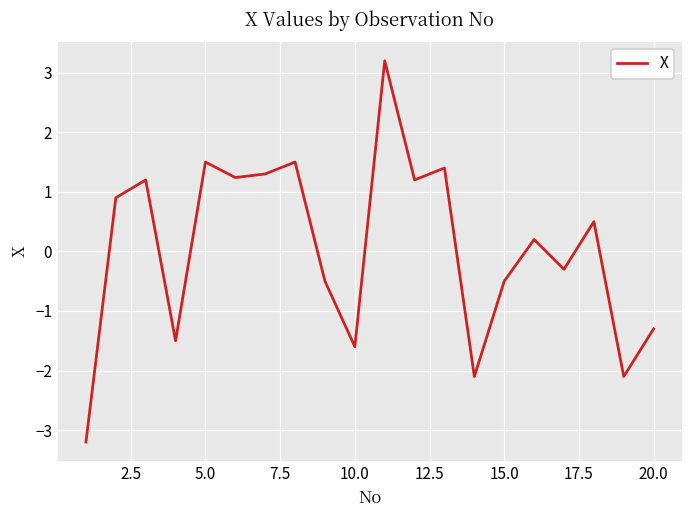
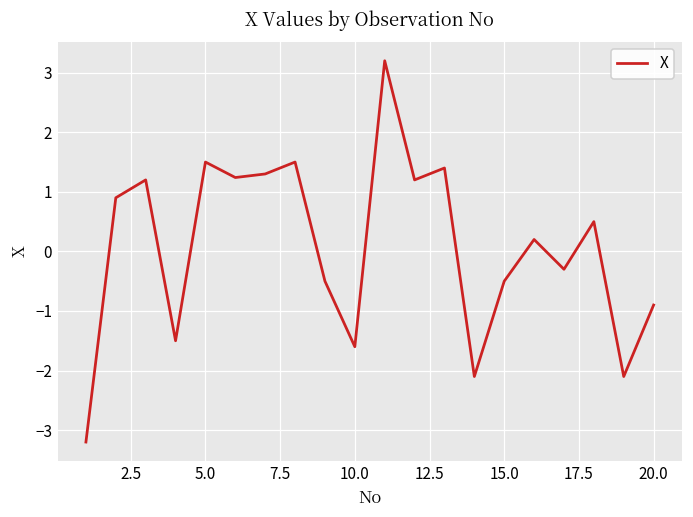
  {
    "5.0": 1.5,
    "10.0": -1.6,
    "15.0": -0.5,
-   "20.0": -1.3
+   "20.0": -0.9
  }
